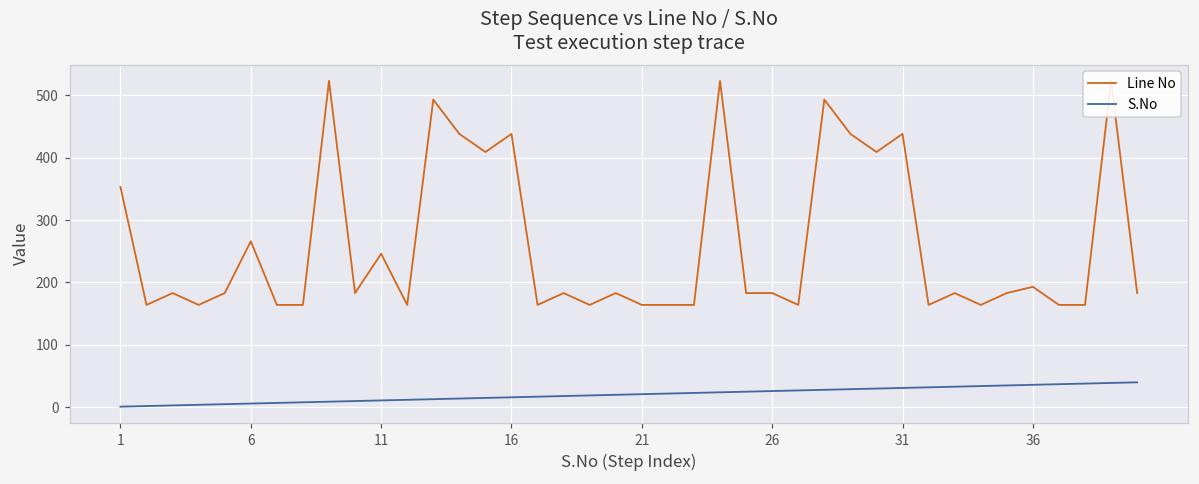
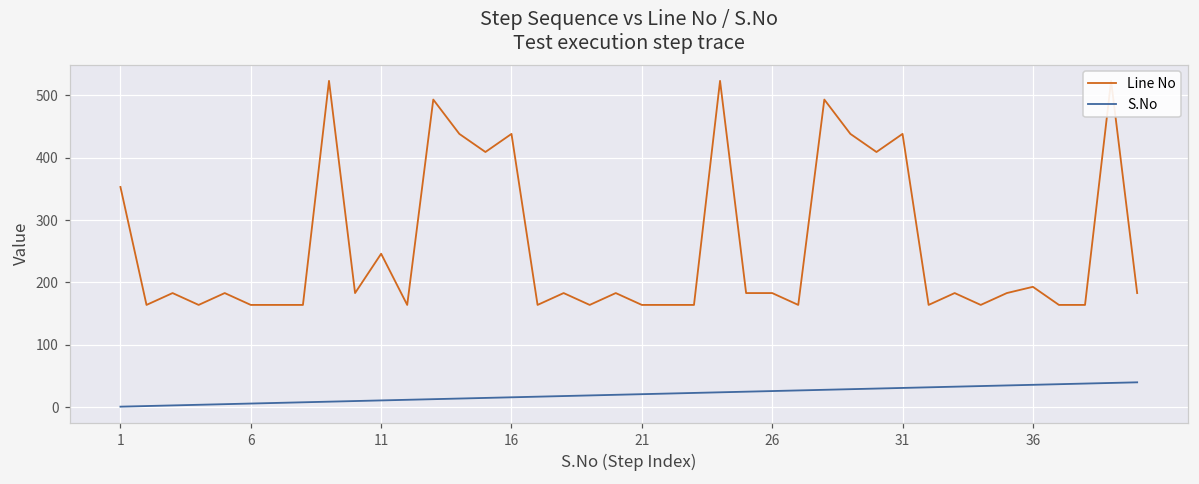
  {
    "Line No": {
      "1": 350,
-     "6": 270,
+     "6": 160,
      "11": 250,
      "16": 440,
      "21": 160,
      "26": 180,
      "31": 440,
      "36": 190
    },
    "S.No": {
      "1": 0,
      "6": 10,
      "11": 10,
      "16": 20,
      "21": 20,
      "26": 30,
      "31": 30,
      "36": 40
    }
  }
